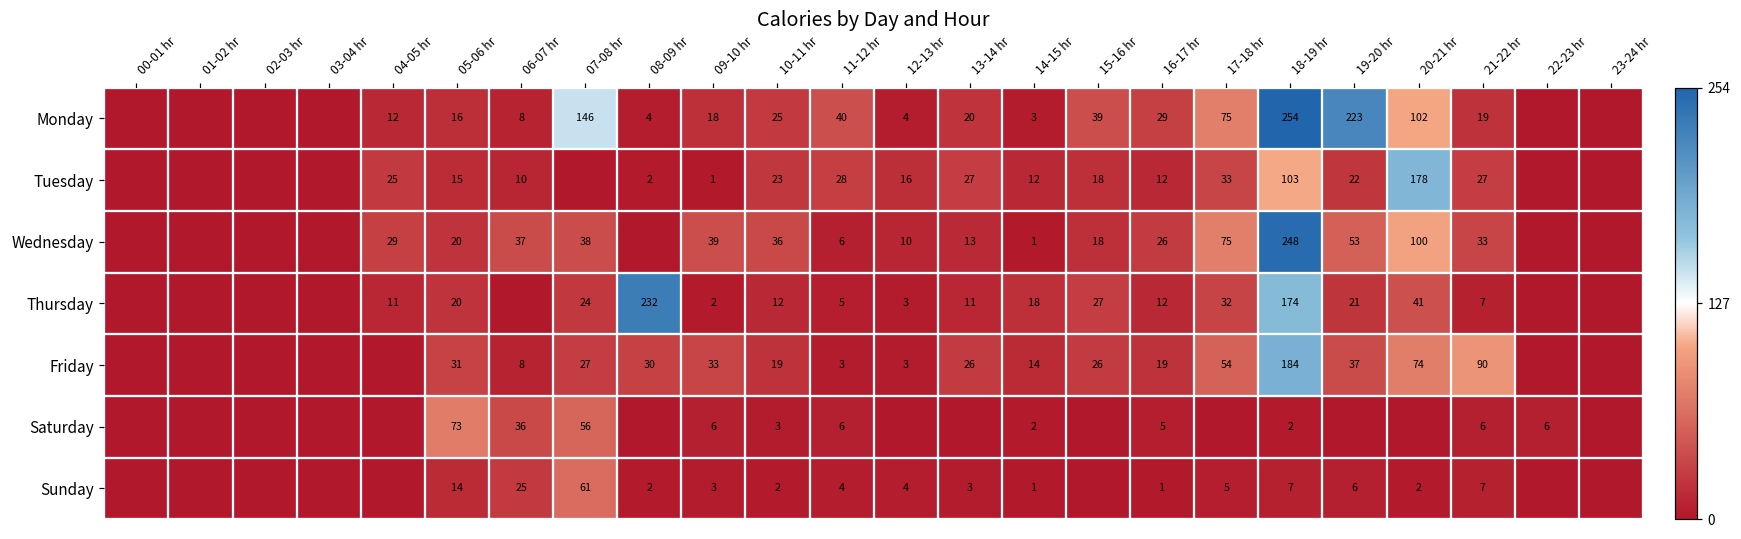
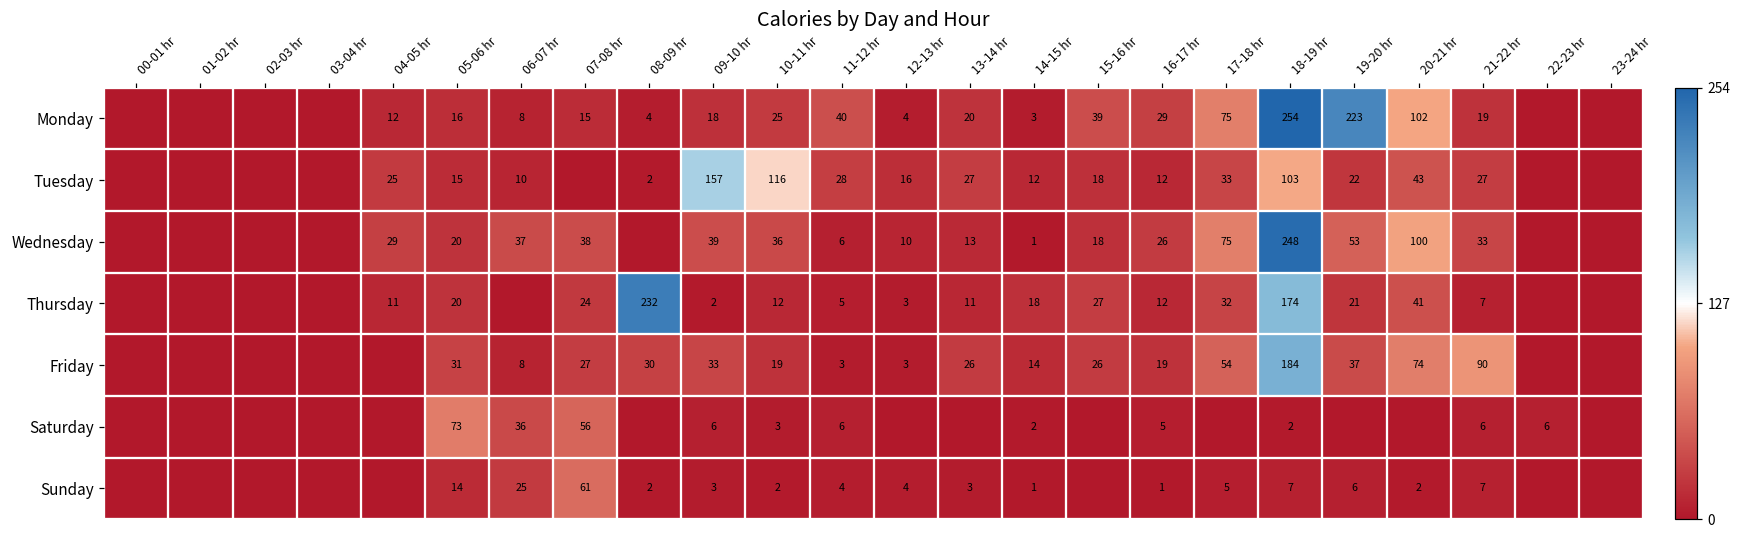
  {
    "Monday": {
      "04-05 hr": 12,
      "05-06 hr": 16,
      "06-07 hr": 8,
-     "07-08 hr": 146,
+     "07-08 hr": 15,
      "08-09 hr": 4,
      "09-10 hr": 18,
      "10-11 hr": 25,
      "11-12 hr": 40,
      "12-13 hr": 4,
      "13-14 hr": 20,
      "14-15 hr": 3,
      "15-16 hr": 39,
      "16-17 hr": 29,
      "17-18 hr": 75,
      "18-19 hr": 254,
      "19-20 hr": 223,
      "20-21 hr": 102,
      "21-22 hr": 19
    },
    "Tuesday": {
      "04-05 hr": 25,
      "05-06 hr": 15,
      "06-07 hr": 10,
      "08-09 hr": 2,
-     "09-10 hr": 1,
-     "10-11 hr": 23,
+     "09-10 hr": 157,
+     "10-11 hr": 116,
      "11-12 hr": 28,
      "12-13 hr": 16,
      "13-14 hr": 27,
      "14-15 hr": 12,
      "15-16 hr": 18,
      "16-17 hr": 12,
      "17-18 hr": 33,
      "18-19 hr": 103,
      "19-20 hr": 22,
-     "20-21 hr": 178,
+     "20-21 hr": 43,
      "21-22 hr": 27
    },
    "Wednesday": {
      "04-05 hr": 29,
      "05-06 hr": 20,
      "06-07 hr": 37,
      "07-08 hr": 38,
      "09-10 hr": 39,
      "10-11 hr": 36,
      "11-12 hr": 6,
      "12-13 hr": 10,
      "13-14 hr": 13,
      "14-15 hr": 1,
      "15-16 hr": 18,
      "16-17 hr": 26,
      "17-18 hr": 75,
      "18-19 hr": 248,
      "19-20 hr": 53,
      "20-21 hr": 100,
      "21-22 hr": 33
    },
    "Thursday": {
      "04-05 hr": 11,
      "05-06 hr": 20,
      "07-08 hr": 24,
      "08-09 hr": 232,
      "09-10 hr": 2,
      "10-11 hr": 12,
      "11-12 hr": 5,
      "12-13 hr": 3,
      "13-14 hr": 11,
      "14-15 hr": 18,
      "15-16 hr": 27,
      "16-17 hr": 12,
      "17-18 hr": 32,
      "18-19 hr": 174,
      "19-20 hr": 21,
      "20-21 hr": 41,
      "21-22 hr": 7
    },
    "Friday": {
      "05-06 hr": 31,
      "06-07 hr": 8,
      "07-08 hr": 27,
      "08-09 hr": 30,
      "09-10 hr": 33,
      "10-11 hr": 19,
      "11-12 hr": 3,
      "12-13 hr": 3,
      "13-14 hr": 26,
      "14-15 hr": 14,
      "15-16 hr": 26,
      "16-17 hr": 19,
      "17-18 hr": 54,
      "18-19 hr": 184,
      "19-20 hr": 37,
      "20-21 hr": 74,
      "21-22 hr": 90
    },
    "Saturday": {
      "05-06 hr": 73,
      "06-07 hr": 36,
      "07-08 hr": 56,
      "09-10 hr": 6,
      "10-11 hr": 3,
      "11-12 hr": 6,
      "14-15 hr": 2,
      "16-17 hr": 5,
      "18-19 hr": 2,
      "21-22 hr": 6,
      "22-23 hr": 6
    },
    "Sunday": {
      "05-06 hr": 14,
      "06-07 hr": 25,
      "07-08 hr": 61,
      "08-09 hr": 2,
      "09-10 hr": 3,
      "10-11 hr": 2,
      "11-12 hr": 4,
      "12-13 hr": 4,
      "13-14 hr": 3,
      "14-15 hr": 1,
      "16-17 hr": 1,
      "17-18 hr": 5,
      "18-19 hr": 7,
      "19-20 hr": 6,
      "20-21 hr": 2,
      "21-22 hr": 7
    }
  }
